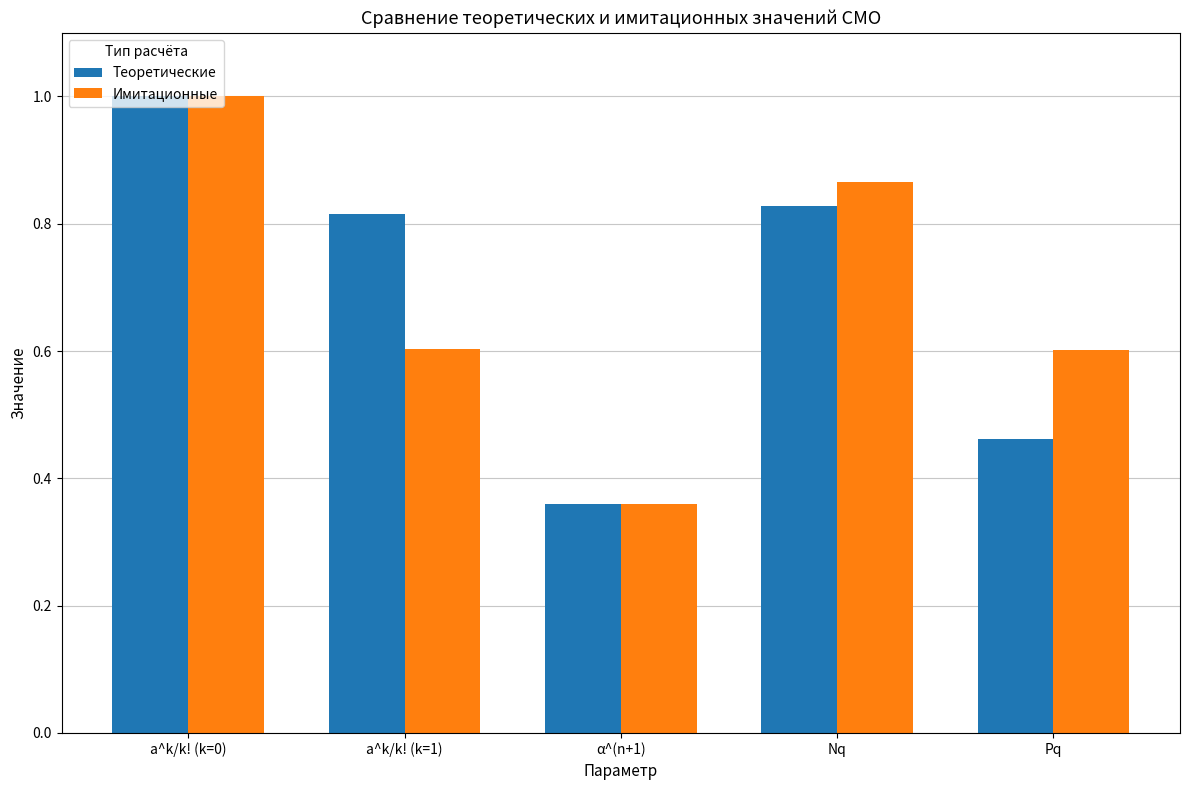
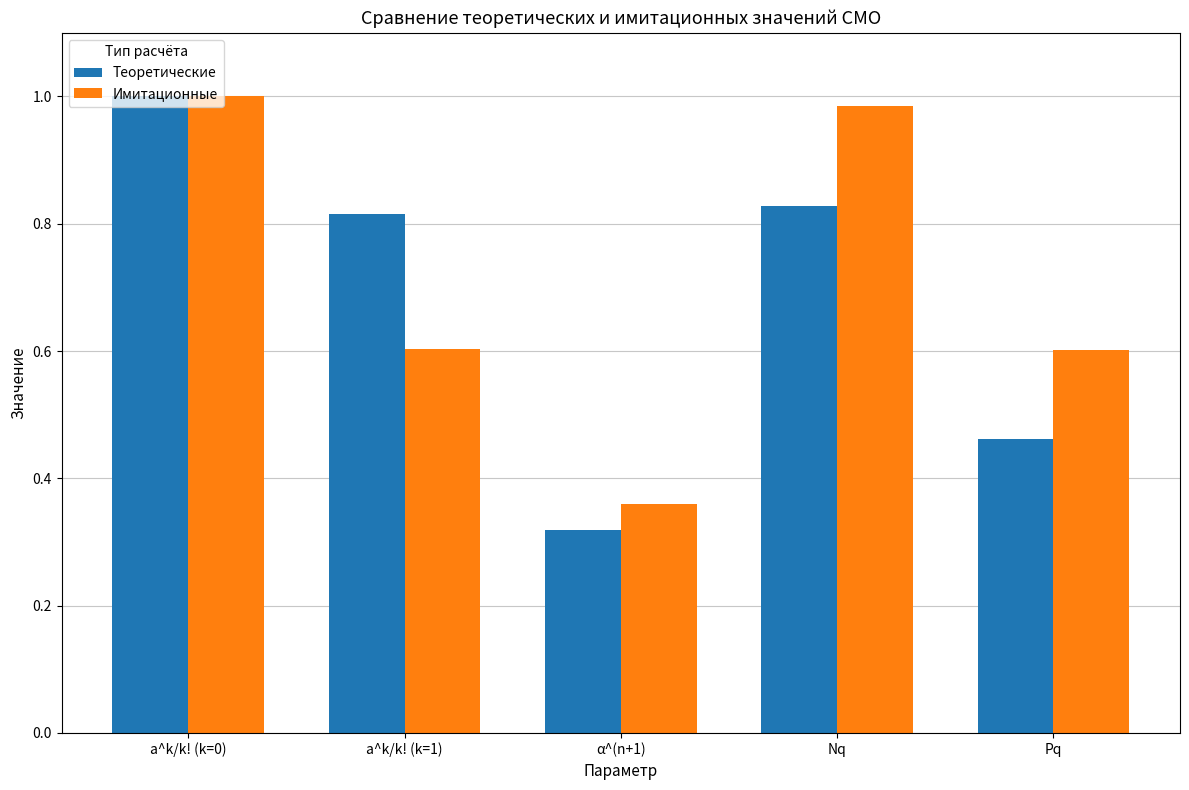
  {
    "Теоретические": {
      "a^k/k! (k=1)": 0.82,
-     "α^(n+1)": 0.36,
+     "α^(n+1)": 0.32,
      "Nq": 0.83,
      "Pq": 0.46
    },
    "Имитационные": {
      "a^k/k! (k=0)": 1.00,
      "a^k/k! (k=1)": 0.60,
      "α^(n+1)": 0.36,
-     "Nq": 0.87,
+     "Nq": 0.99,
      "Pq": 0.60
    }
  }
